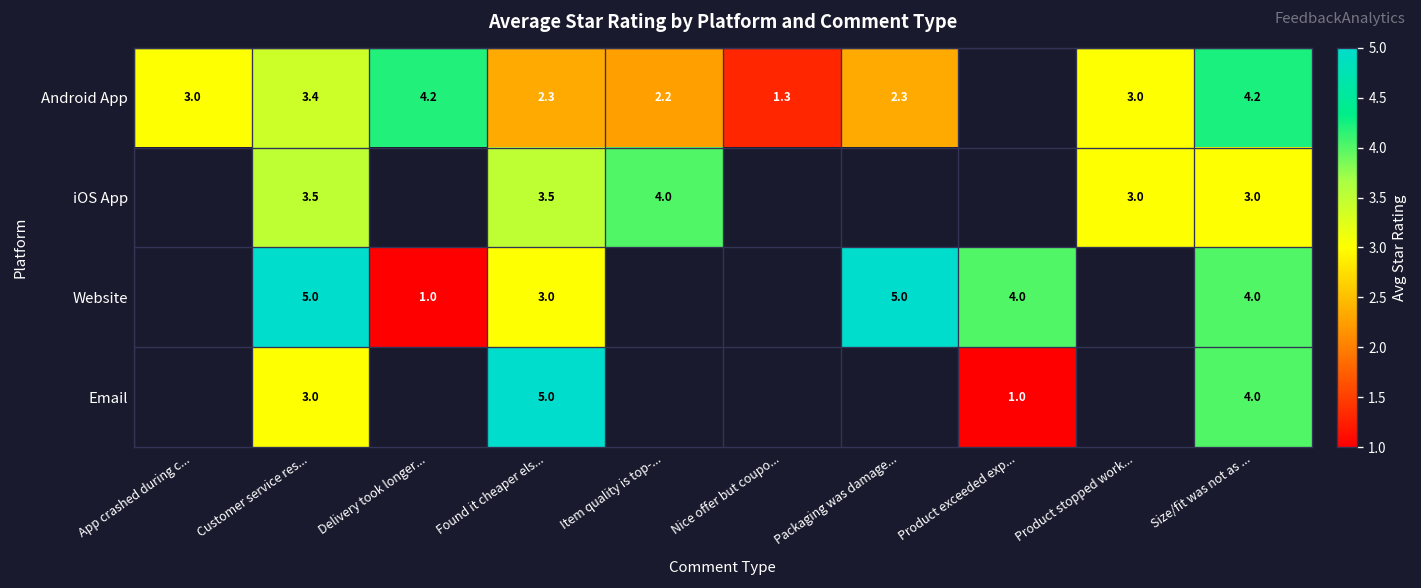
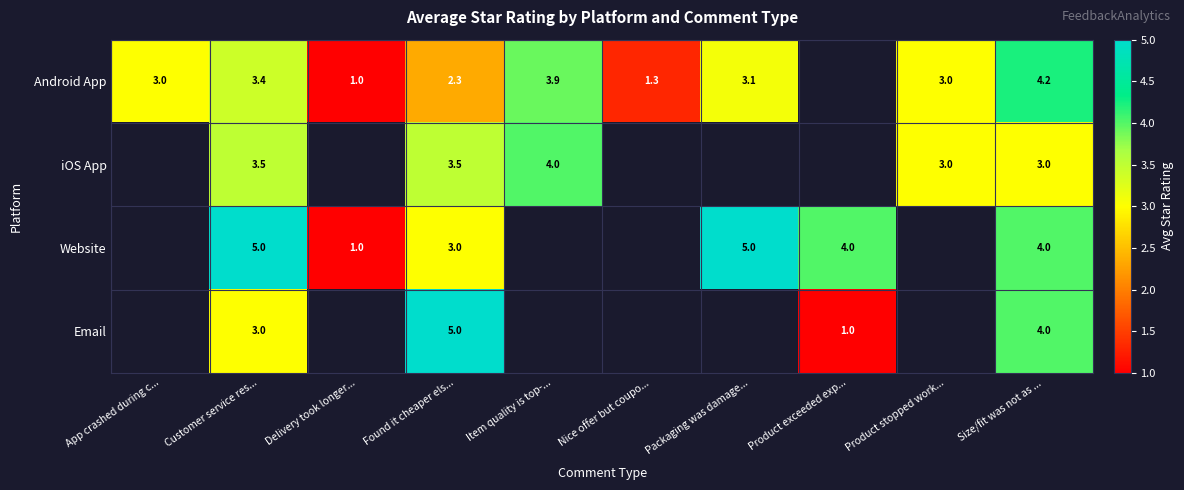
  {
    "Android App": {
      "App crashed during c...": 3.0,
      "Customer service res...": 3.4,
-     "Delivery took longer...": 4.2,
+     "Delivery took longer...": 1.0,
      "Found it cheaper els...": 2.3,
-     "Item quality is top-...": 2.2,
+     "Item quality is top-...": 3.9,
      "Nice offer but coupo...": 1.3,
-     "Packaging was damage...": 2.3,
+     "Packaging was damage...": 3.1,
      "Product stopped work...": 3.0,
      "Size/fit was not as ...": 4.2
    },
    "iOS App": {
      "Customer service res...": 3.5,
      "Found it cheaper els...": 3.5,
      "Item quality is top-...": 4.0,
      "Product stopped work...": 3.0,
      "Size/fit was not as ...": 3.0
    },
    "Website": {
      "Customer service res...": 5.0,
      "Delivery took longer...": 1.0,
      "Found it cheaper els...": 3.0,
      "Packaging was damage...": 5.0,
      "Product exceeded exp...": 4.0,
      "Size/fit was not as ...": 4.0
    },
    "Email": {
      "Customer service res...": 3.0,
      "Found it cheaper els...": 5.0,
      "Product exceeded exp...": 1.0,
      "Size/fit was not as ...": 4.0
    }
  }
